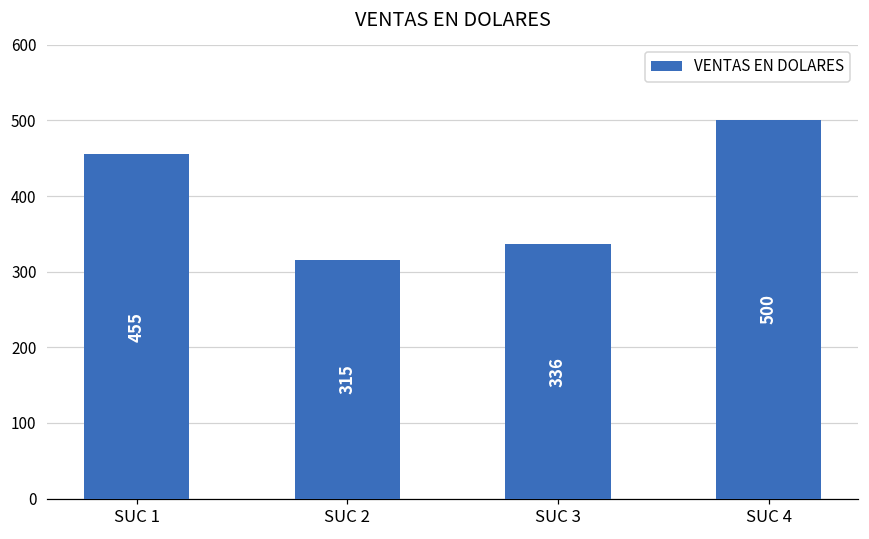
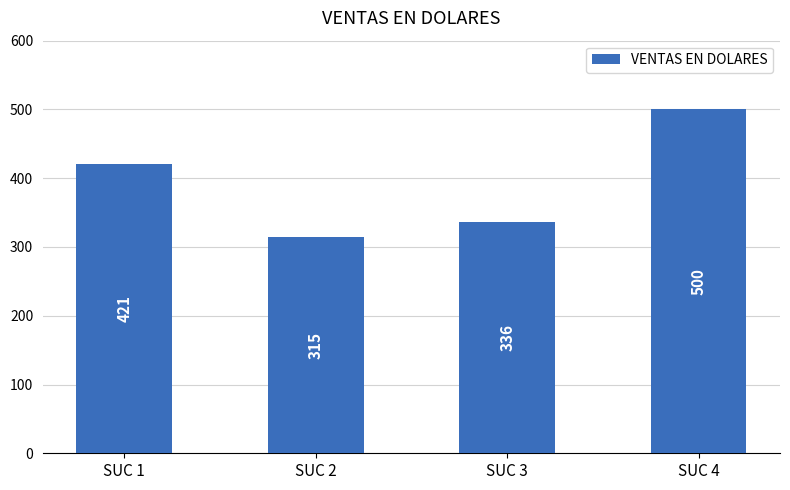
  {
-   "SUC 1": 455,
+   "SUC 1": 421,
    "SUC 2": 315,
    "SUC 3": 336,
    "SUC 4": 500
  }
